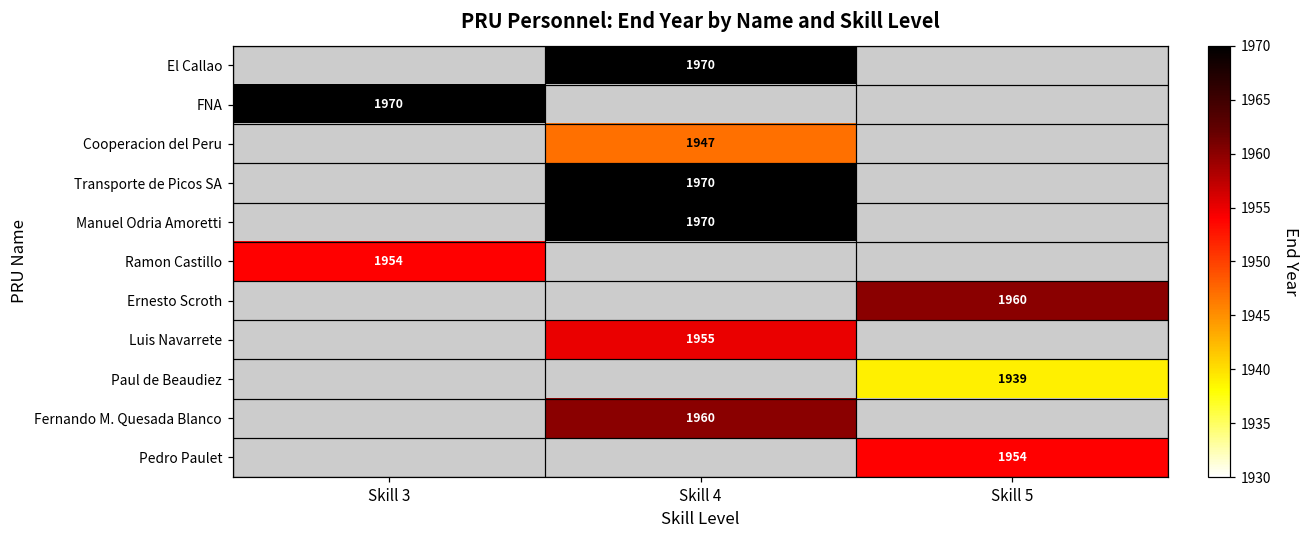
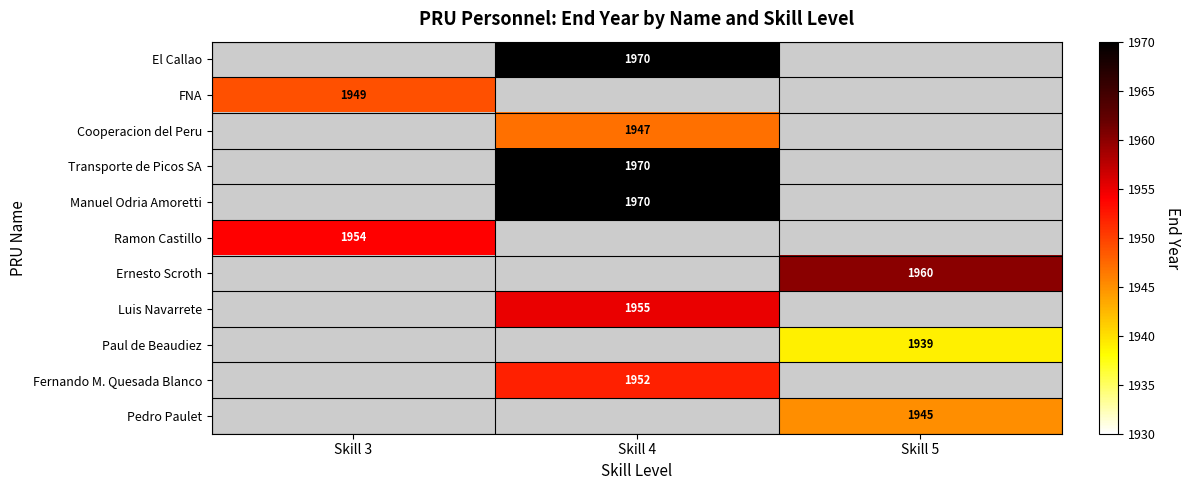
  {
    "El Callao": {
      "Skill 4": 1970
    },
    "FNA": {
-     "Skill 3": 1970
+     "Skill 3": 1949
    },
    "Cooperacion del Peru": {
      "Skill 4": 1947
    },
    "Transporte de Picos SA": {
      "Skill 4": 1970
    },
    "Manuel Odria Amoretti": {
      "Skill 4": 1970
    },
    "Ramon Castillo": {
      "Skill 3": 1954
    },
    "Ernesto Scroth": {
      "Skill 5": 1960
    },
    "Luis Navarrete": {
      "Skill 4": 1955
    },
    "Paul de Beaudiez": {
      "Skill 5": 1939
    },
    "Fernando M. Quesada Blanco": {
-     "Skill 4": 1960
+     "Skill 4": 1952
    },
    "Pedro Paulet": {
-     "Skill 5": 1954
+     "Skill 5": 1945
    }
  }
